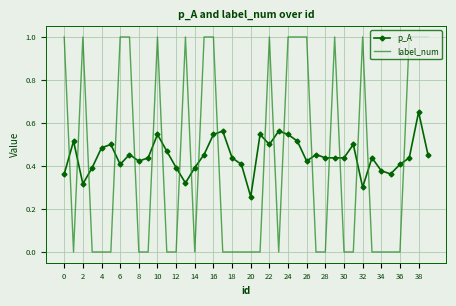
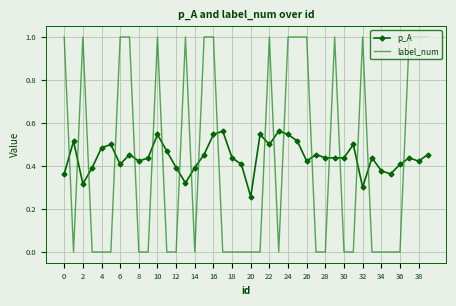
  {
    "p_A": {
      "0": 0.36,
      "2": 0.32,
      "4": 0.48,
      "6": 0.41,
      "8": 0.42,
      "10": 0.55,
      "12": 0.39,
      "14": 0.39,
      "16": 0.55,
      "18": 0.44,
      "20": 0.26,
      "22": 0.50,
      "24": 0.55,
      "26": 0.42,
      "28": 0.44,
      "30": 0.44,
      "32": 0.30,
      "34": 0.38,
      "36": 0.41,
-     "38": 0.65
+     "38": 0.42
    },
    "label_num": {
      "0": 1.00,
      "2": 1.00,
      "4": 0.00,
      "6": 1.00,
      "8": 0.00,
      "10": 1.00,
      "12": 0.00,
      "14": 0.00,
      "16": 1.00,
      "18": 0.00,
      "20": 0.00,
      "22": 1.00,
      "24": 1.00,
      "26": 1.00,
      "28": 0.00,
      "30": 0.00,
      "32": 1.00,
      "34": 0.00,
      "36": 0.00
    }
  }
